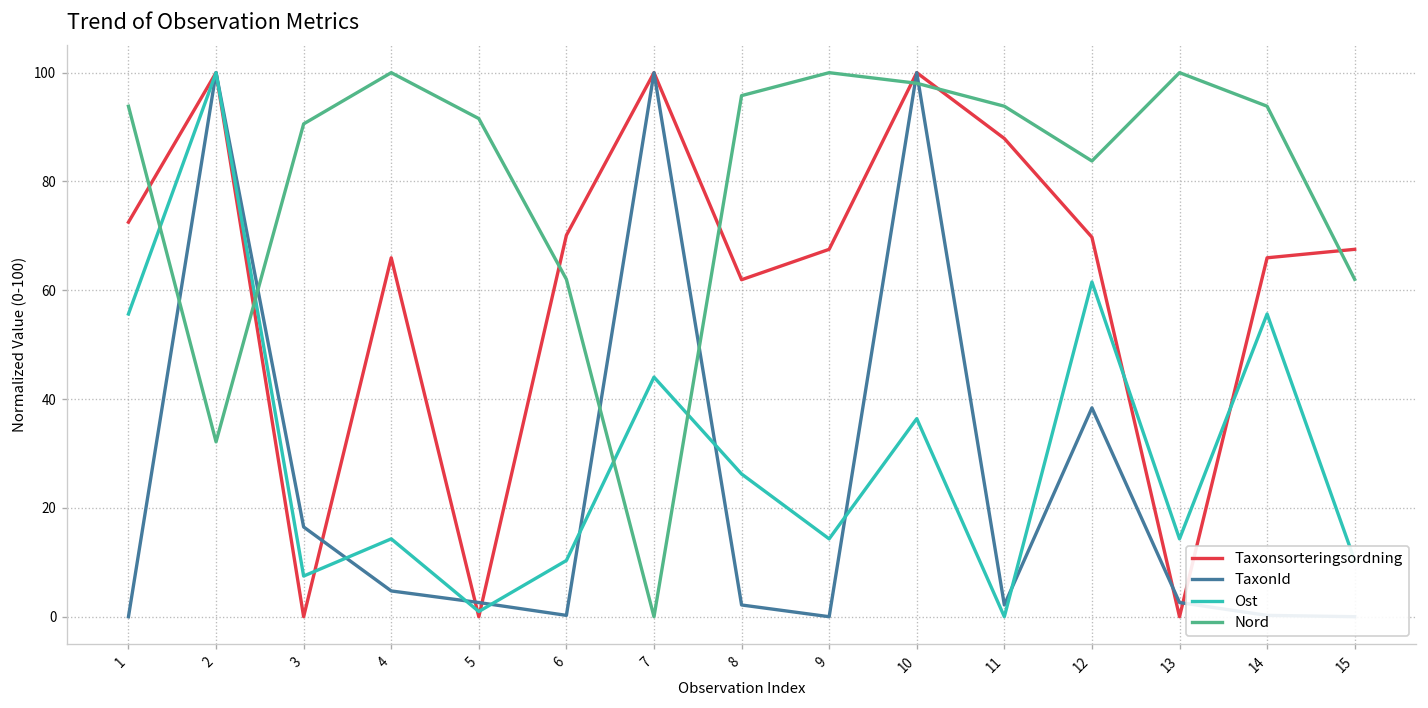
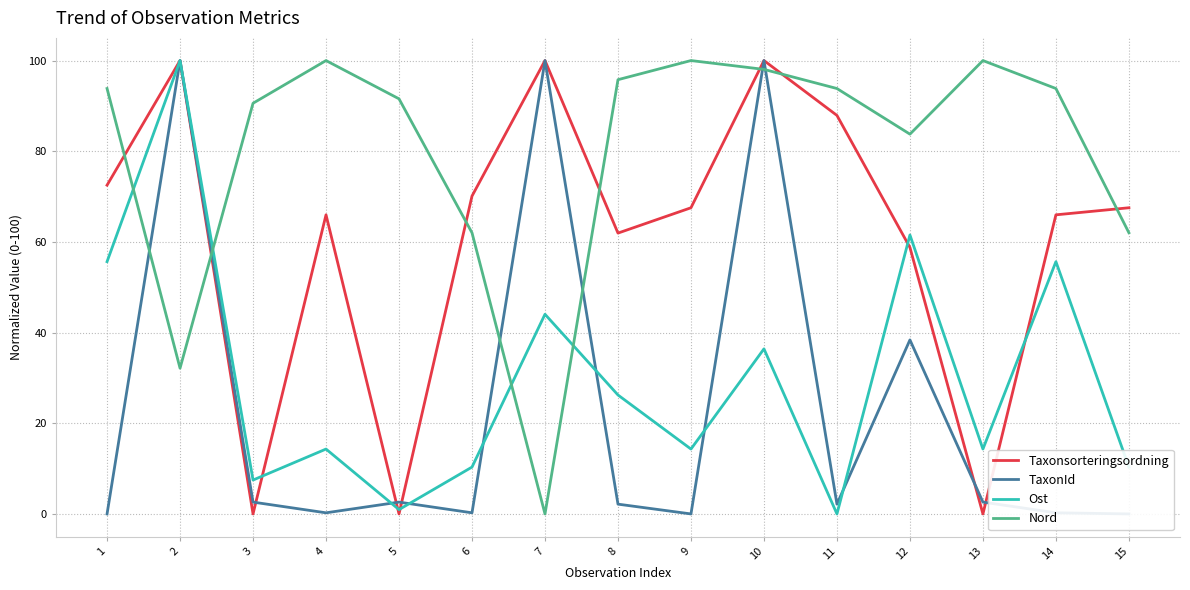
  {
    "Taxonsorteringsordning": {
      "1": 73,
      "3": 0,
      "4": 66,
      "5": 0,
      "6": 70,
      "8": 62,
      "9": 68,
      "11": 88,
-     "12": 70,
+     "12": 59,
      "13": 0,
      "14": 66,
      "15": 68
    },
    "TaxonId": {
      "1": 0,
-     "3": 16,
-     "4": 5,
+     "3": 3,
+     "4": 0,
      "5": 3,
      "6": 0,
      "8": 2,
      "9": 0,
      "11": 2,
      "12": 38,
      "13": 3
    }
  }
